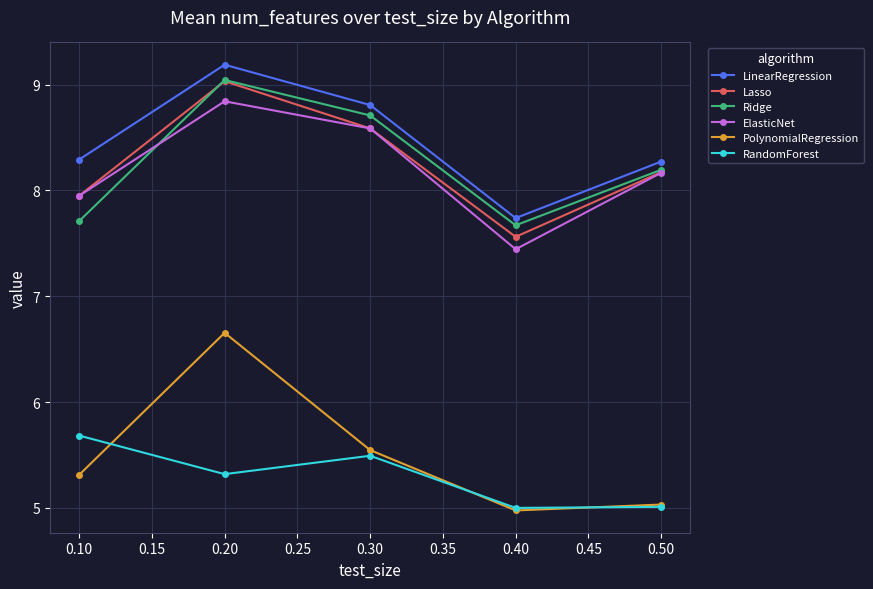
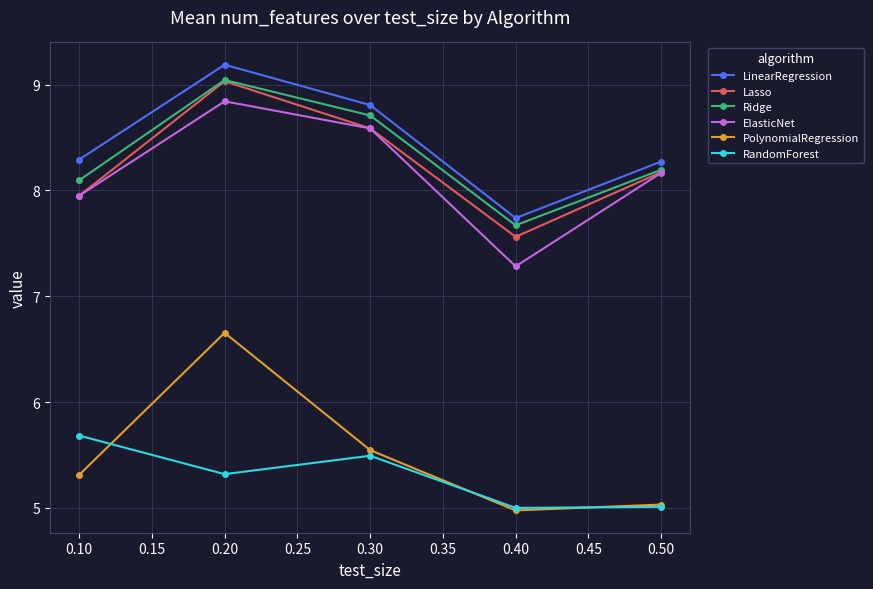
  {
    "LinearRegression": {
      "0.10": 8.29,
      "0.20": 9.19,
      "0.30": 8.81,
      "0.40": 7.74,
      "0.50": 8.27
    },
    "Lasso": {
      "0.40": 7.56
    },
    "Ridge": {
-     "0.10": 7.71,
+     "0.10": 8.09,
      "0.30": 8.71,
      "0.40": 7.67
    },
    "ElasticNet": {
      "0.20": 8.84,
-     "0.40": 7.44
+     "0.40": 7.28
    },
    "PolynomialRegression": {
      "0.10": 5.31,
      "0.20": 6.65,
      "0.30": 5.55
    },
    "RandomForest": {
      "0.10": 5.68,
      "0.20": 5.32,
      "0.30": 5.49
    }
  }
